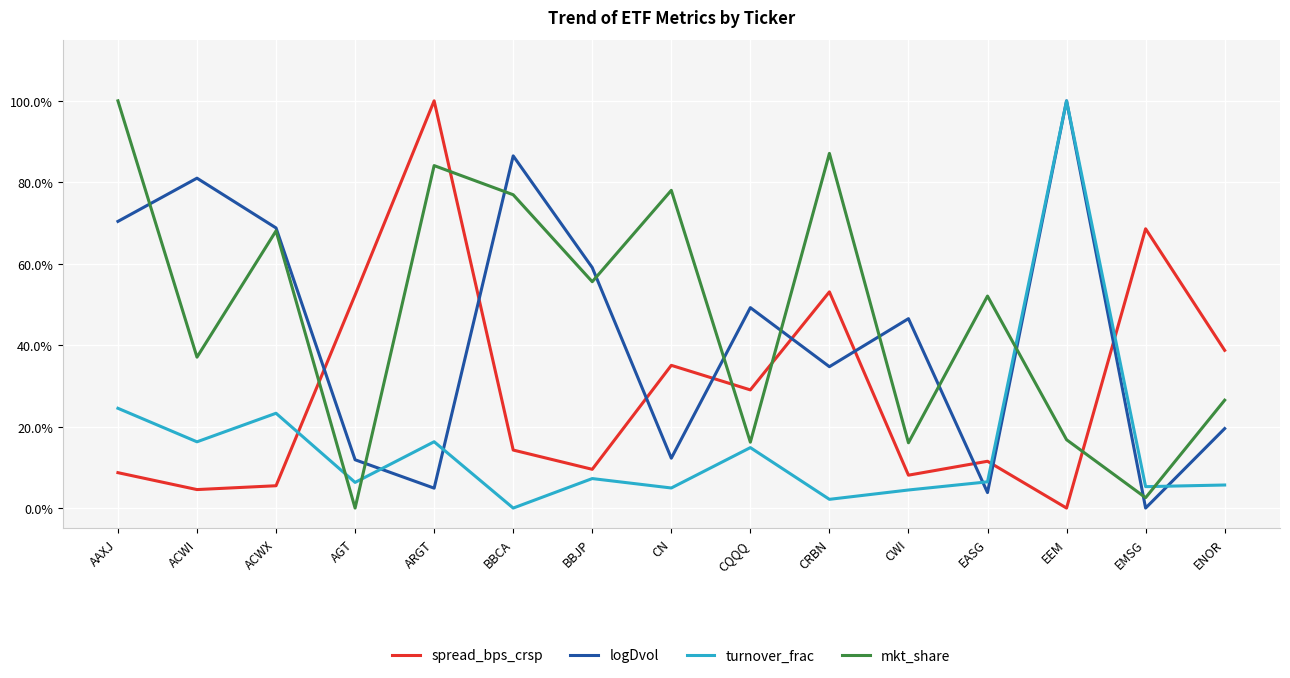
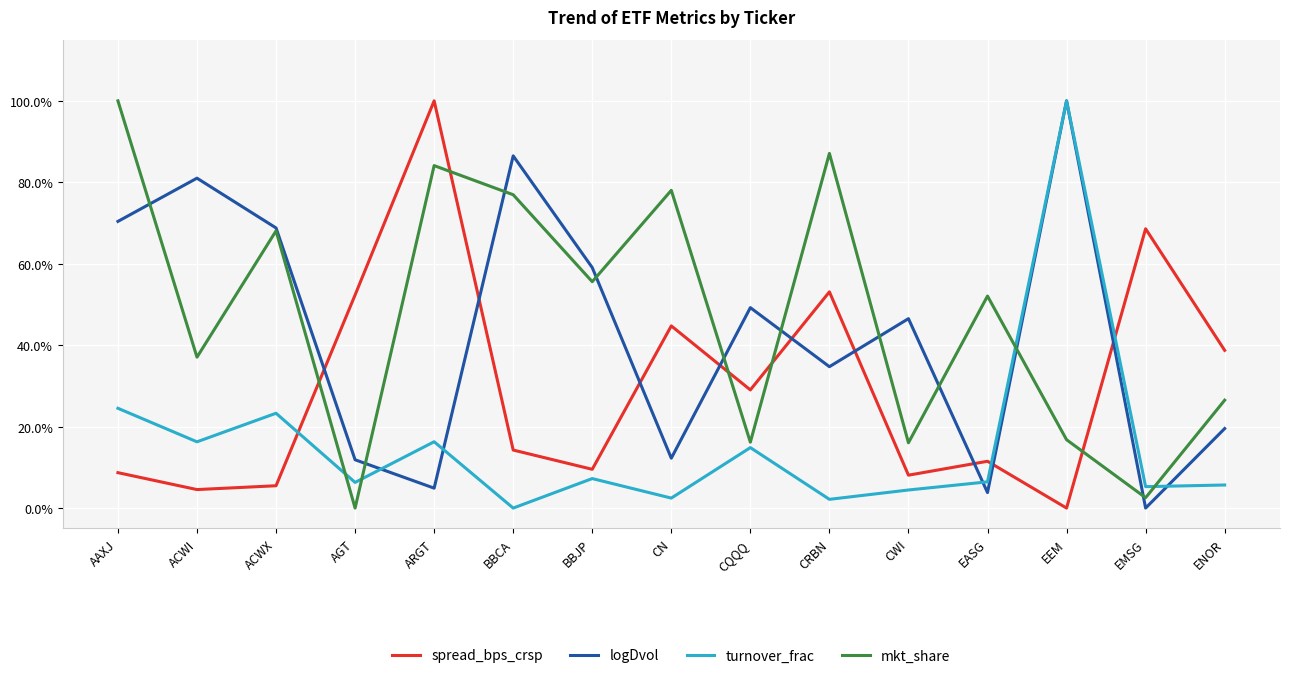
  {
    "spread_bps_crsp": {
      "AAXJ": "9%",
      "ACWI": "5%",
      "ACWX": "5%",
      "AGT": "52%",
      "ARGT": "100%",
      "BBCA": "14%",
      "BBJP": "10%",
-     "CN": "35%",
+     "CN": "45%",
      "CQQQ": "29%",
      "CRBN": "53%",
      "CWI": "8%",
      "EASG": "11%",
      "EEM": "0%",
      "EMSG": "69%",
      "ENOR": "39%"
    },
    "logDvol": {
      "AAXJ": "70%",
      "ACWI": "81%",
      "ACWX": "69%",
      "AGT": "12%",
      "ARGT": "5%",
      "BBCA": "86%",
      "BBJP": "59%",
      "CN": "12%",
      "CQQQ": "49%",
      "CRBN": "35%",
      "CWI": "47%",
      "EASG": "4%",
      "EMSG": "0%",
      "ENOR": "20%"
    },
    "turnover_frac": {
      "AAXJ": "25%",
      "ACWI": "16%",
      "ACWX": "23%",
      "AGT": "6%",
      "ARGT": "16%",
      "BBCA": "0%",
      "BBJP": "7%",
-     "CN": "5%",
+     "CN": "2%",
      "CQQQ": "15%",
      "CRBN": "2%",
      "CWI": "4%",
      "EASG": "6%",
      "EMSG": "5%",
      "ENOR": "6%"
    },
    "mkt_share": {
      "AAXJ": "100%",
      "ACWI": "37%",
      "ACWX": "68%",
      "AGT": "0%",
      "ARGT": "84%",
      "BBCA": "77%",
      "BBJP": "56%",
      "CN": "78%",
      "CQQQ": "16%",
      "CRBN": "87%",
      "CWI": "16%",
      "EASG": "52%",
      "EEM": "17%",
      "EMSG": "3%",
      "ENOR": "26%"
    }
  }
